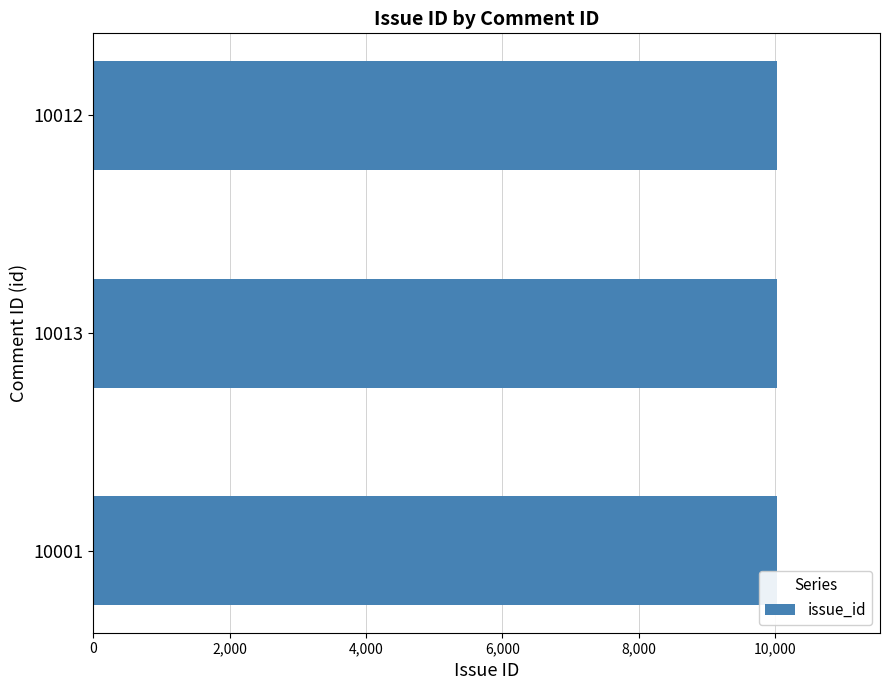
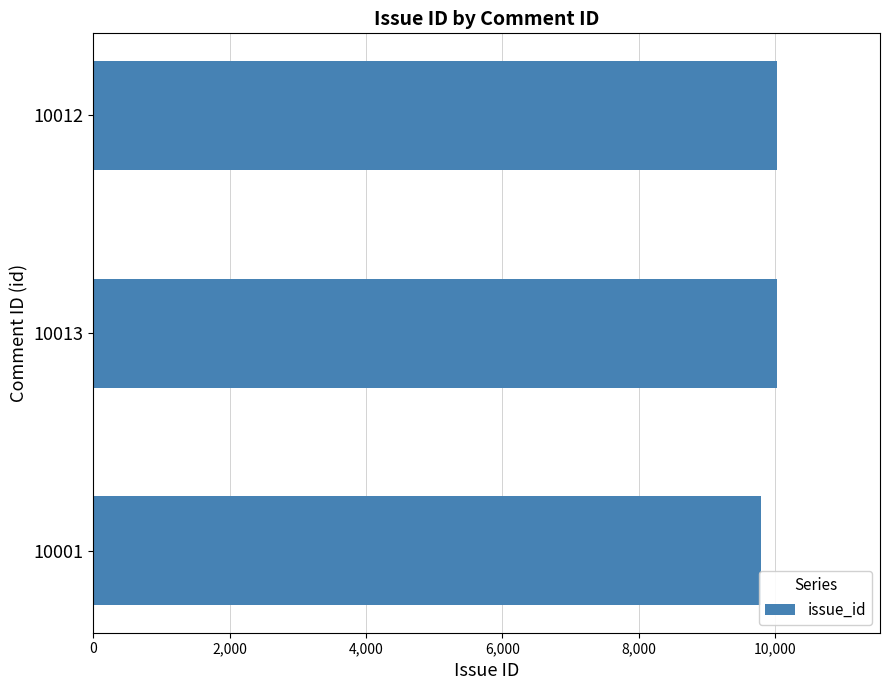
  {
    "10012": "10,000",
    "10013": "10,000",
-   "10001": "10,000"
+   "10001": "9,800"
  }
